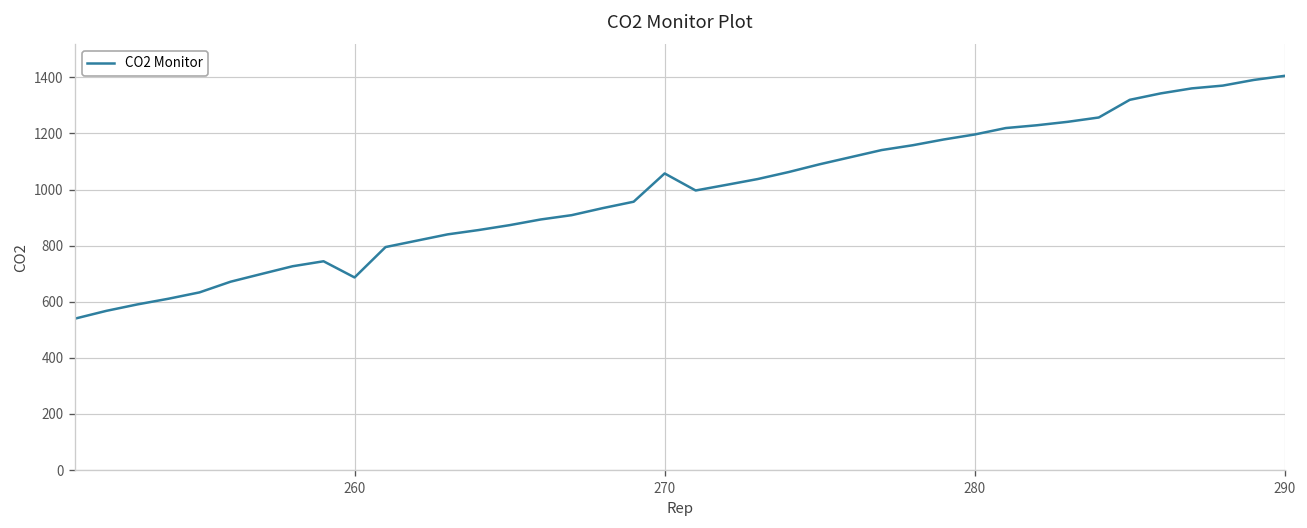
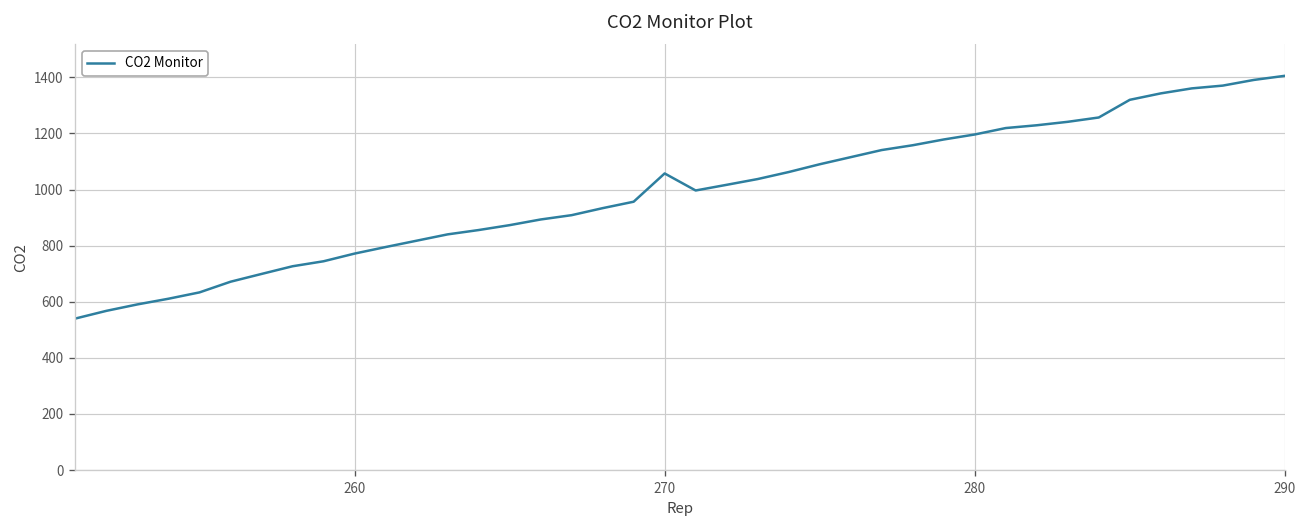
  {
-   "260": 690,
+   "260": 770,
    "270": 1060,
    "280": 1200,
    "290": 1410
  }
